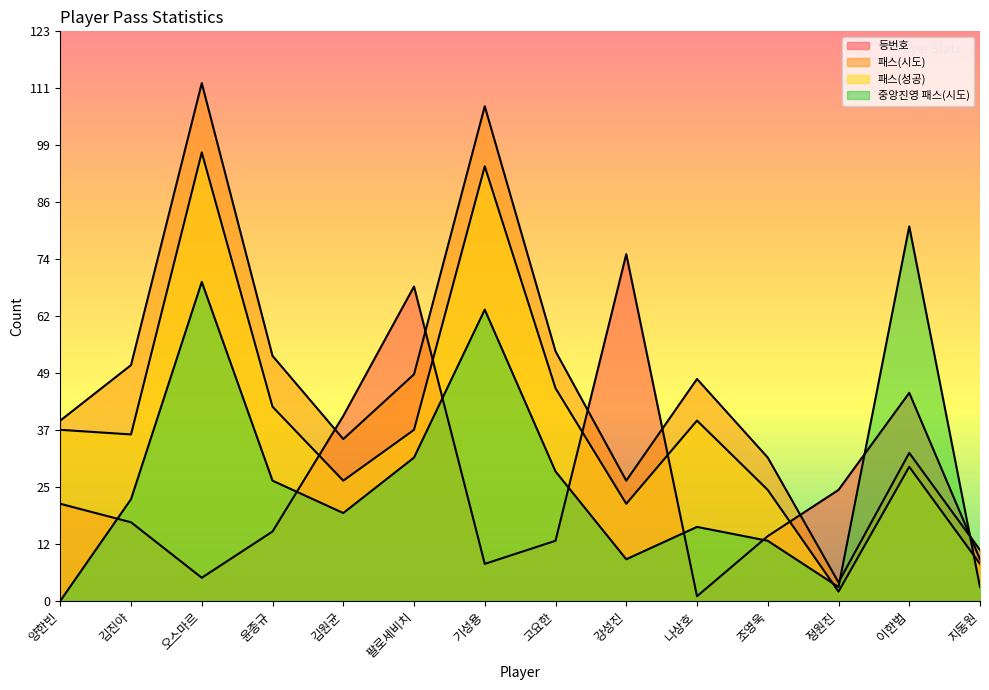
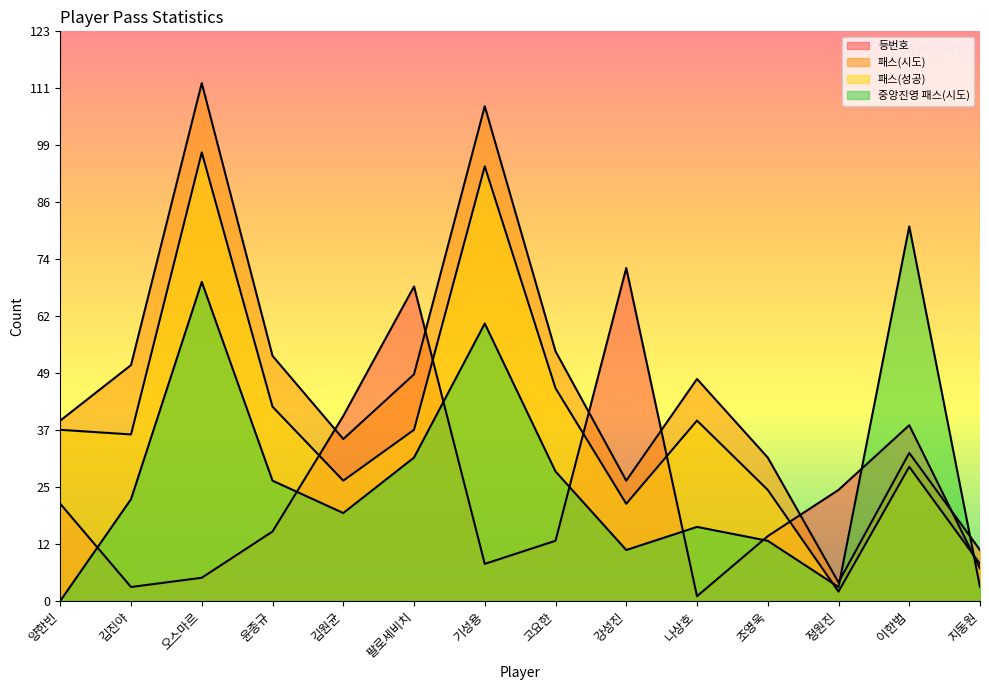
  {
    "등번호": {
      "양한빈": 21,
-     "김진야": 17,
+     "김진야": 3,
      "오스마르": 5,
      "윤종규": 15,
      "김원균": 40,
      "팔로세비치": 68,
      "기성용": 8,
      "고요한": 13,
-     "강성진": 75,
+     "강성진": 72,
      "나상호": 1,
      "조영욱": 14,
      "정원진": 24,
-     "이한범": 45,
-     "지동원": 9
+     "이한범": 38,
+     "지동원": 7
    },
    "중앙진영 패스(시도)": {
      "양한빈": 0,
      "김진야": 22,
      "오스마르": 69,
      "윤종규": 26,
      "김원균": 19,
      "팔로세비치": 31,
-     "기성용": 63,
+     "기성용": 60,
      "고요한": 28,
-     "강성진": 9,
+     "강성진": 11,
      "나상호": 16,
      "조영욱": 13,
      "정원진": 3,
      "이한범": 81,
      "지동원": 3
    }
  }
